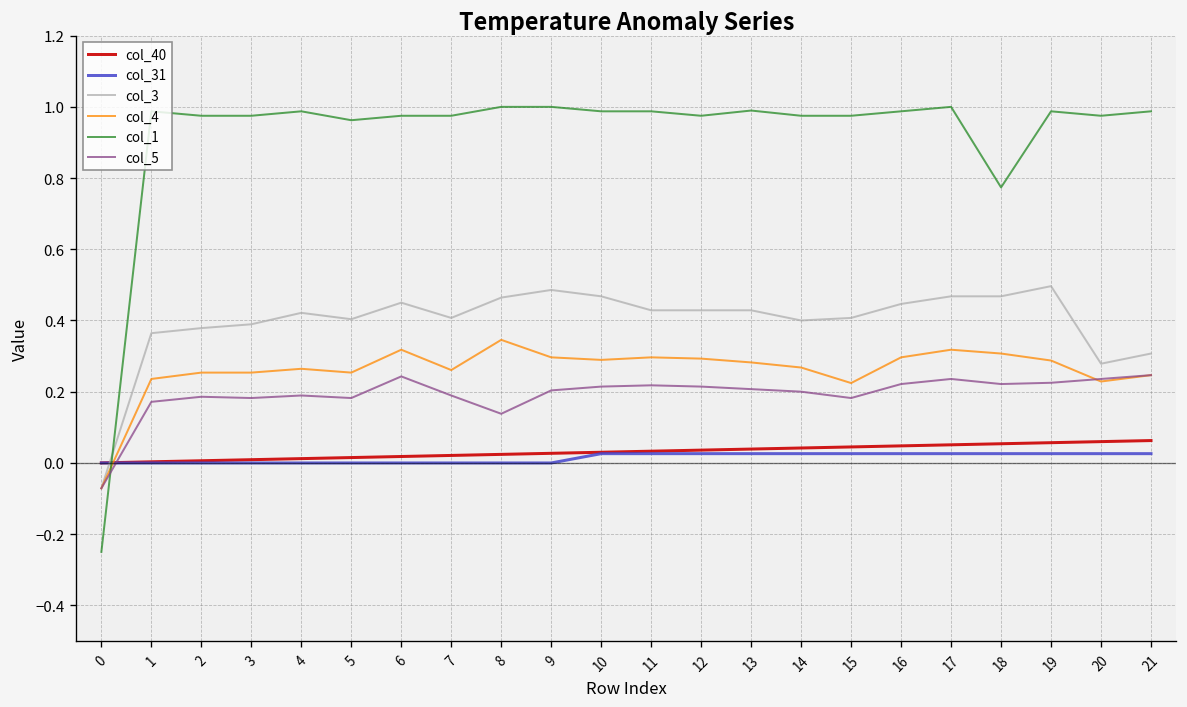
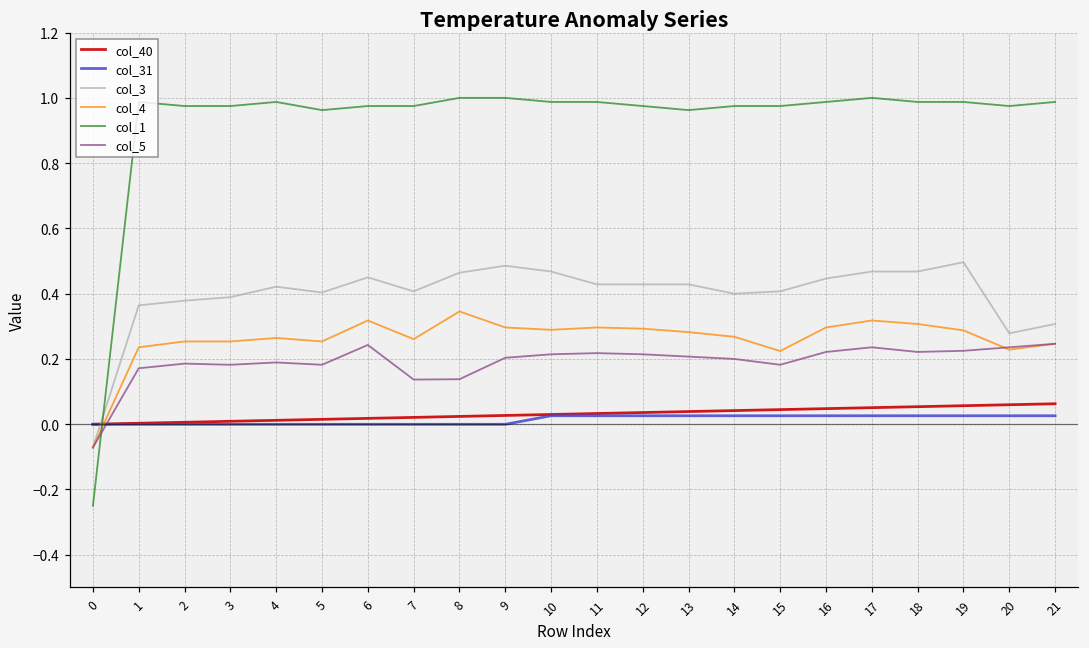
  {
    "col_40": {
      "3": 0.01,
      "4": 0.01,
      "5": 0.01,
      "6": 0.02,
      "7": 0.02,
      "8": 0.02,
      "9": 0.03,
      "12": 0.04,
      "13": 0.04,
      "14": 0.04,
      "15": 0.04,
      "16": 0.05,
      "17": 0.05,
      "18": 0.05,
      "19": 0.06,
      "20": 0.06,
      "21": 0.06
    },
    "col_31": {
      "3": 0.00,
      "4": 0.00,
      "5": 0.00,
      "6": 0.00,
      "7": 0.00,
      "8": 0.00,
      "9": 0.00,
      "12": 0.03,
      "13": 0.03,
      "14": 0.03,
      "15": 0.03,
      "16": 0.03,
      "17": 0.03,
      "18": 0.03,
      "19": 0.03,
      "20": 0.03,
      "21": 0.03
    },
    "col_3": {
      "1": 0.36,
      "2": 0.38,
      "3": 0.39,
      "4": 0.42,
      "5": 0.40,
      "6": 0.45,
      "7": 0.41,
      "8": 0.46,
      "9": 0.49,
      "10": 0.47,
      "11": 0.43,
      "12": 0.43,
      "13": 0.43,
      "14": 0.40,
      "15": 0.41,
      "16": 0.45,
      "17": 0.47,
      "18": 0.47,
      "19": 0.50,
      "20": 0.28,
      "21": 0.31
    },
    "col_4": {
      "1": 0.24,
      "2": 0.25,
      "3": 0.25,
      "4": 0.26,
      "5": 0.25,
      "6": 0.32,
      "7": 0.26,
      "8": 0.35,
      "9": 0.30,
      "10": 0.29,
      "11": 0.30,
      "12": 0.29,
      "13": 0.28,
      "14": 0.27,
      "15": 0.22,
      "16": 0.30,
      "17": 0.32,
      "18": 0.31,
      "19": 0.29
    },
    "col_1": {
      "0": -0.25,
      "2": 0.98,
      "3": 0.98,
      "4": 0.99,
      "5": 0.96,
      "6": 0.98,
      "7": 0.98,
      "8": 1.00,
      "9": 1.00,
      "10": 0.99,
      "11": 0.99,
      "12": 0.98,
-     "13": 0.99,
+     "13": 0.96,
      "14": 0.98,
      "15": 0.98,
      "16": 0.99,
      "17": 1.00,
-     "18": 0.77,
+     "18": 0.99,
      "19": 0.99,
      "20": 0.98,
      "21": 0.99
    },
    "col_5": {
      "1": 0.17,
      "2": 0.19,
      "3": 0.18,
      "4": 0.19,
      "5": 0.18,
      "6": 0.24,
-     "7": 0.19,
+     "7": 0.14,
      "8": 0.14,
      "9": 0.20,
      "10": 0.21,
      "11": 0.22,
      "12": 0.21,
      "13": 0.21,
      "14": 0.20,
      "15": 0.18,
      "16": 0.22,
      "17": 0.24,
      "18": 0.22,
      "19": 0.23
    }
  }
